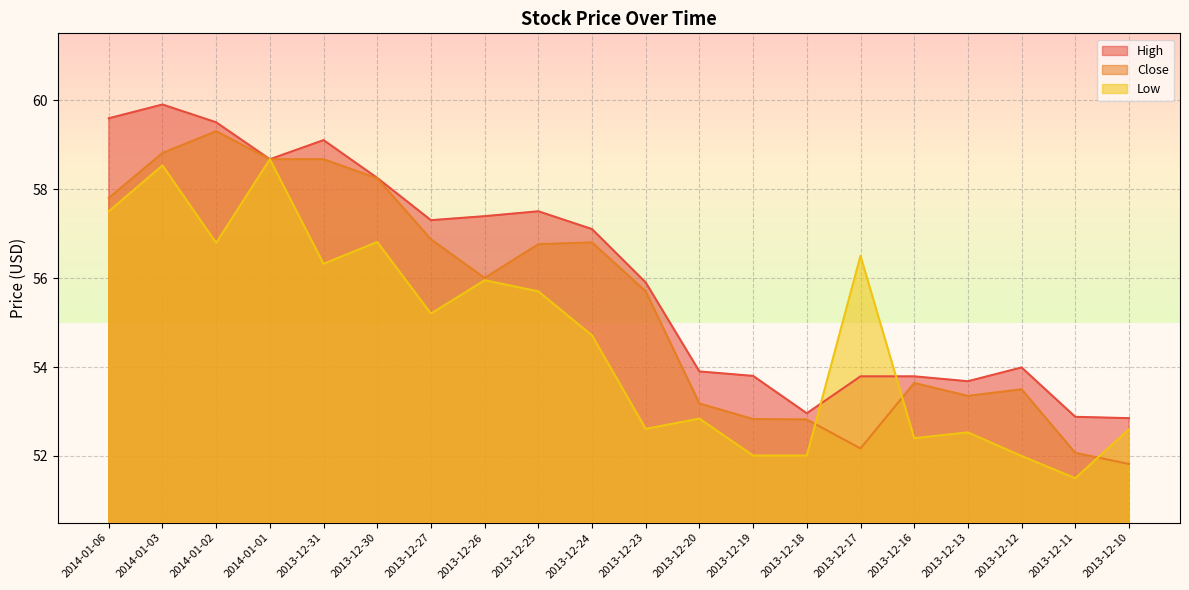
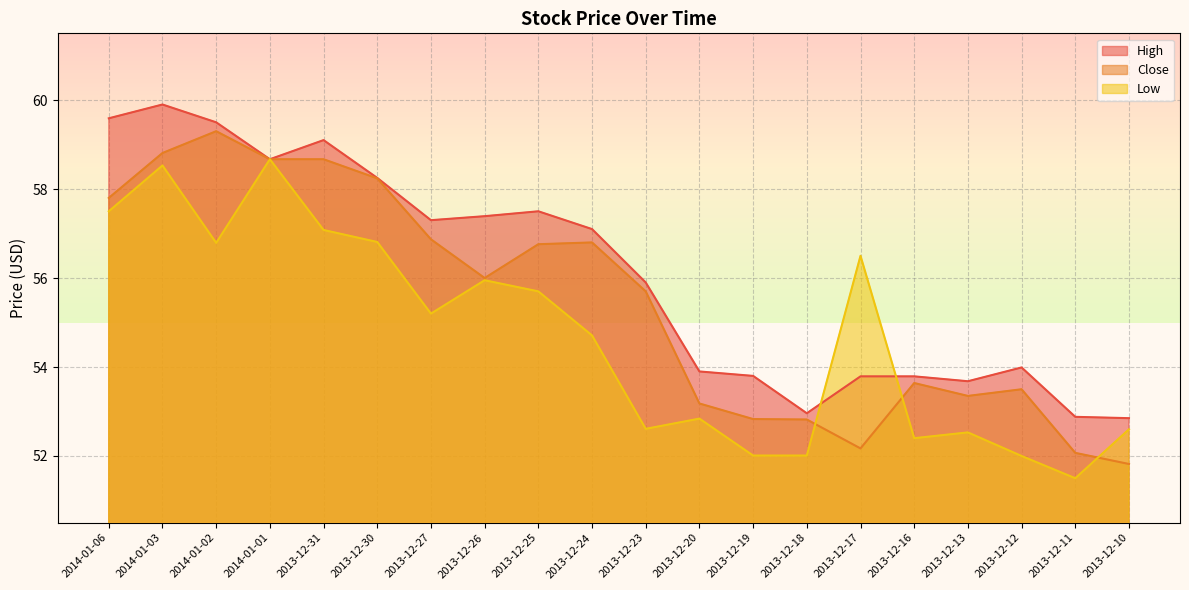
  {
    "Low": {
      "2014-01-06": 57.5,
      "2014-01-03": 58.5,
      "2014-01-02": 56.8,
-     "2013-12-31": 56.3,
+     "2013-12-31": 57.1,
      "2013-12-30": 56.8,
      "2013-12-27": 55.2,
      "2013-12-25": 55.7,
      "2013-12-24": 54.7,
      "2013-12-23": 52.6,
      "2013-12-20": 52.8,
      "2013-12-19": 52.0,
      "2013-12-18": 52.0,
      "2013-12-17": 56.5,
      "2013-12-16": 52.4,
      "2013-12-13": 52.5,
      "2013-12-12": 52.0,
      "2013-12-11": 51.5,
      "2013-12-10": 52.6
    }
  }
